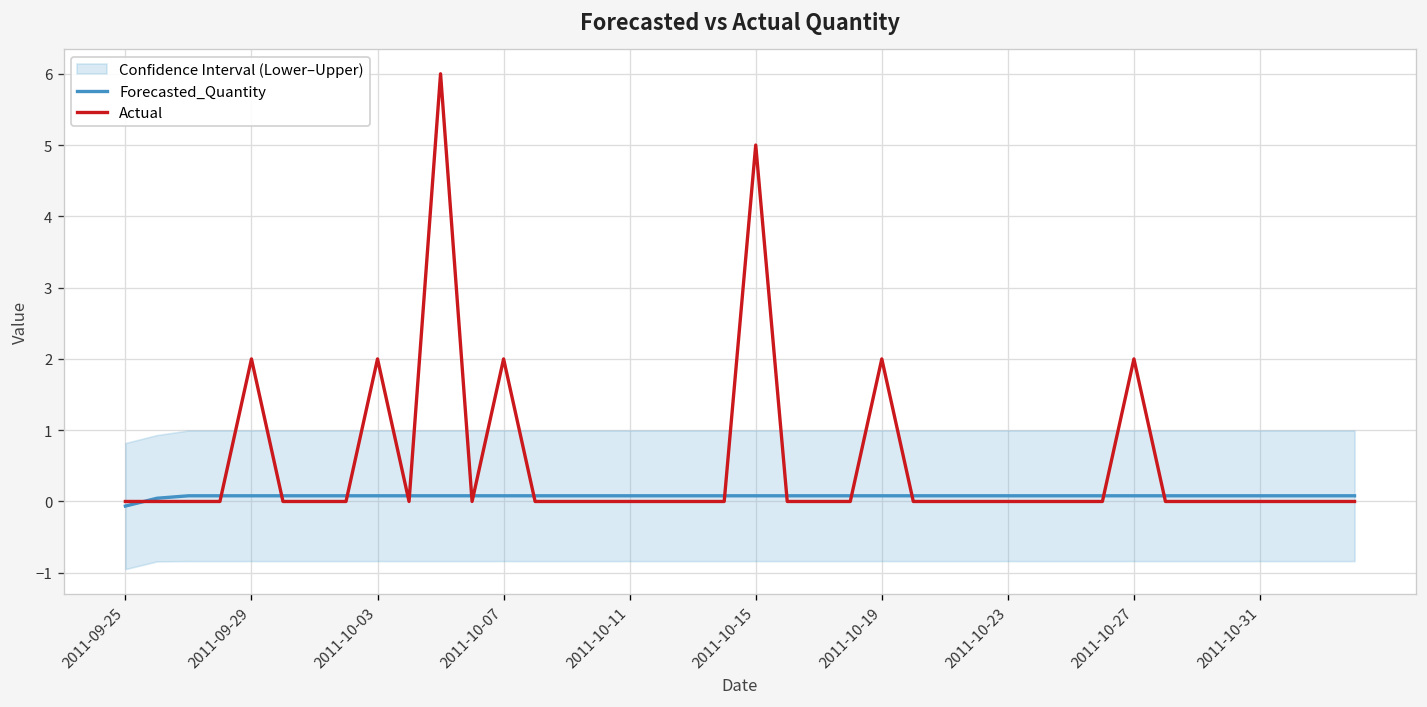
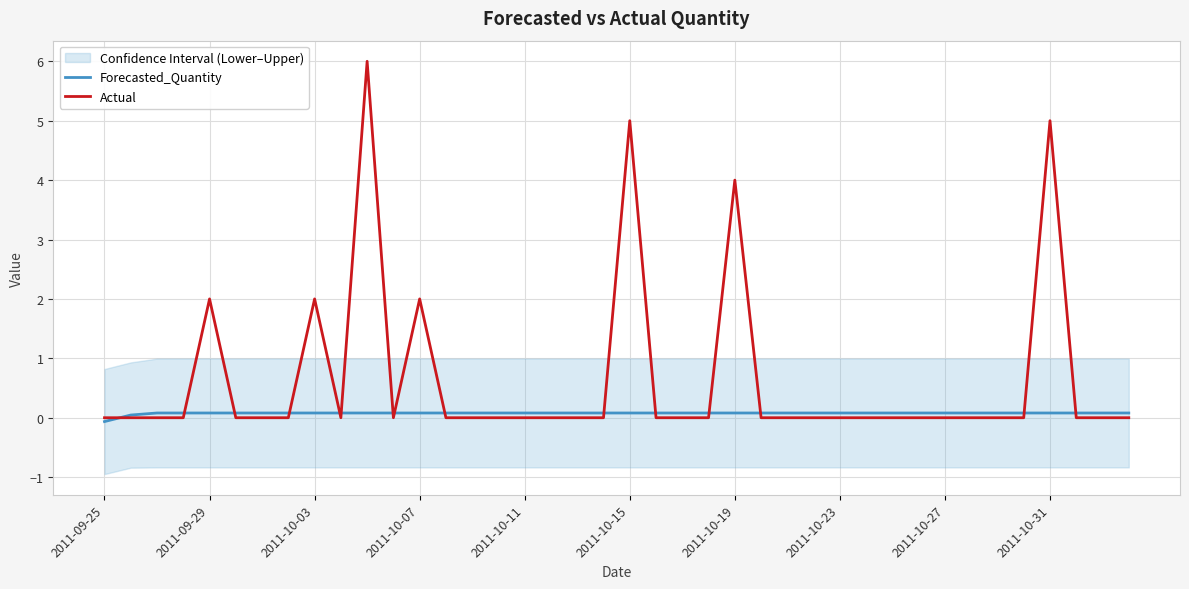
  {
    "Actual": {
      "2011-09-25": 0,
      "2011-09-29": 2,
      "2011-10-03": 2,
      "2011-10-07": 2,
      "2011-10-11": 0,
      "2011-10-15": 5,
-     "2011-10-19": 2,
+     "2011-10-19": 4,
      "2011-10-23": 0,
-     "2011-10-27": 2,
-     "2011-10-31": 0
+     "2011-10-27": 0,
+     "2011-10-31": 5
    }
  }
